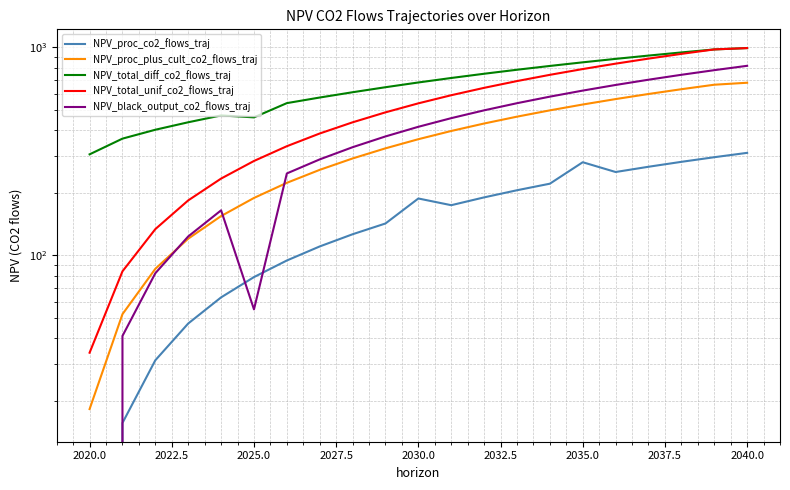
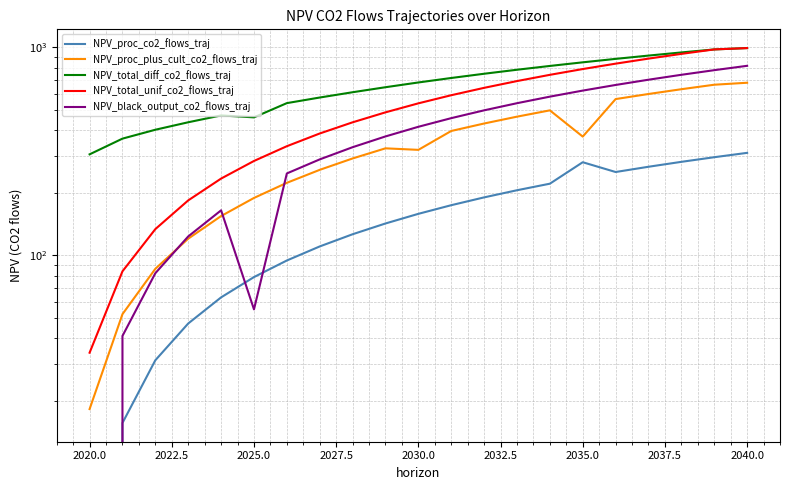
  {
    "NPV_proc_co2_flows_traj": {
      "2025.0": 79,
-     "2030.0": 190,
+     "2030.0": 160,
      "2035.0": 280,
      "2040.0": 310
    },
    "NPV_proc_plus_cult_co2_flows_traj": {
      "2020.0": 18,
      "2025.0": 190,
-     "2030.0": 360,
-     "2035.0": 530,
+     "2030.0": 320,
+     "2035.0": 370,
      "2040.0": 680
    },
    "NPV_total_diff_co2_flows_traj": {
      "2020.0": 310,
      "2025.0": 460,
      "2030.0": 680,
      "2035.0": 850
    },
    "NPV_total_unif_co2_flows_traj": {
      "2020.0": 34,
      "2025.0": 280,
      "2030.0": 540,
      "2035.0": 790
    },
    "NPV_black_output_co2_flows_traj": {
      "2025.0": 55,
      "2030.0": 420,
      "2035.0": 620,
      "2040.0": 820
    }
  }
